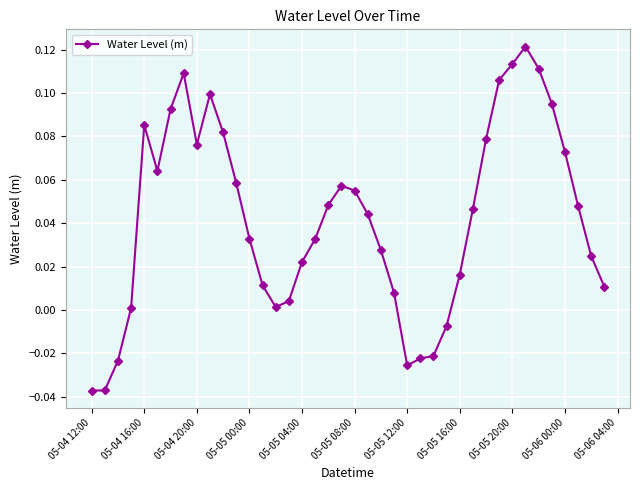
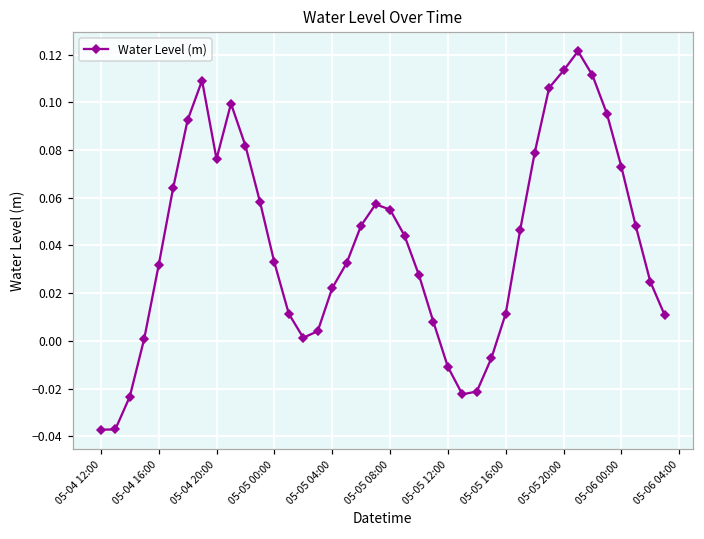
  {
    "05-04 12:00": -0.037,
-   "05-04 16:00": 0.085,
+   "05-04 16:00": 0.032,
    "05-04 20:00": 0.076,
    "05-05 00:00": 0.033,
    "05-05 04:00": 0.022,
    "05-05 08:00": 0.055,
-   "05-05 12:00": -0.026,
-   "05-05 16:00": 0.016,
+   "05-05 12:00": -0.011,
+   "05-05 16:00": 0.011,
    "05-05 20:00": 0.113,
    "05-06 00:00": 0.073
  }
